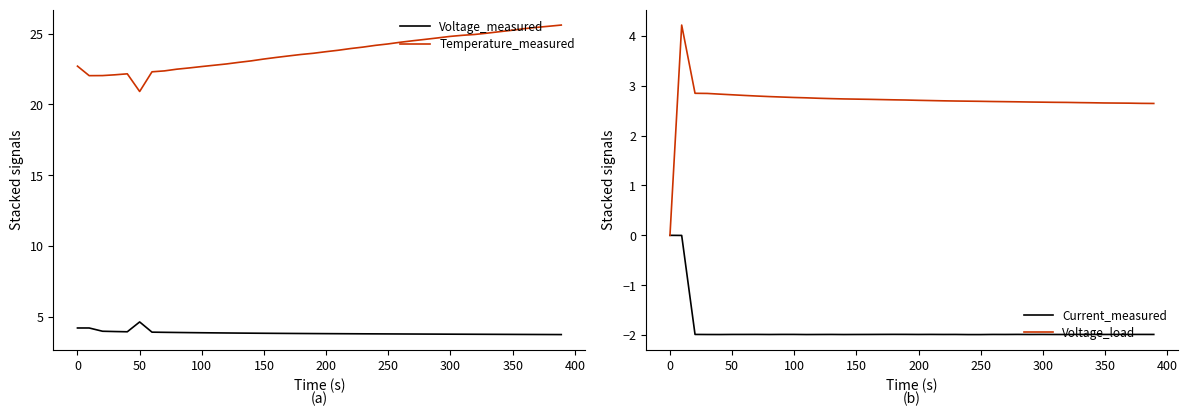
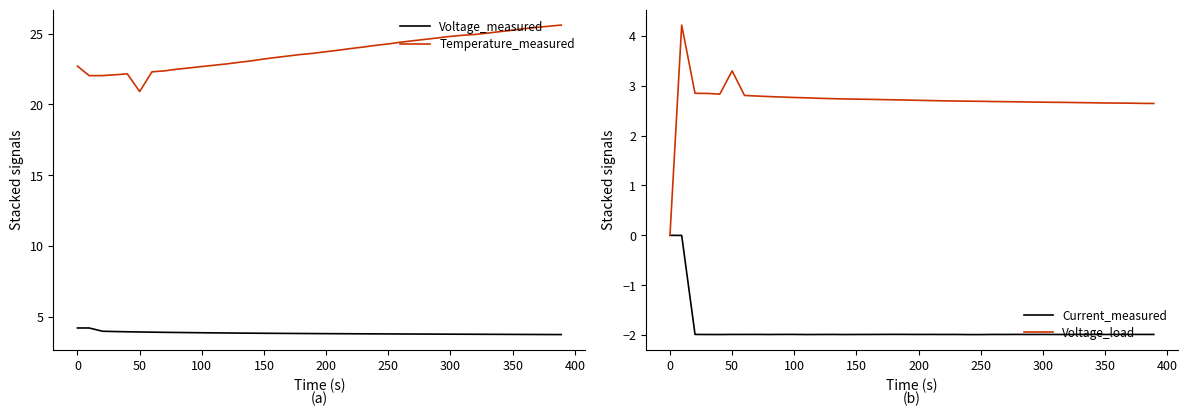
  {
    "(a)": {
      "Voltage_measured": {
        "0": 4.2,
-       "50": 4.6
+       "50": 3.9
      },
      "Temperature_measured": {
        "0": 22.7,
        "50": 20.9
      }
    },
    "(b)": {
      "Current_measured": {
        "50": -2.0
      },
      "Voltage_load": {
-       "50": 2.8
+       "50": 3.3
      }
    }
  }
